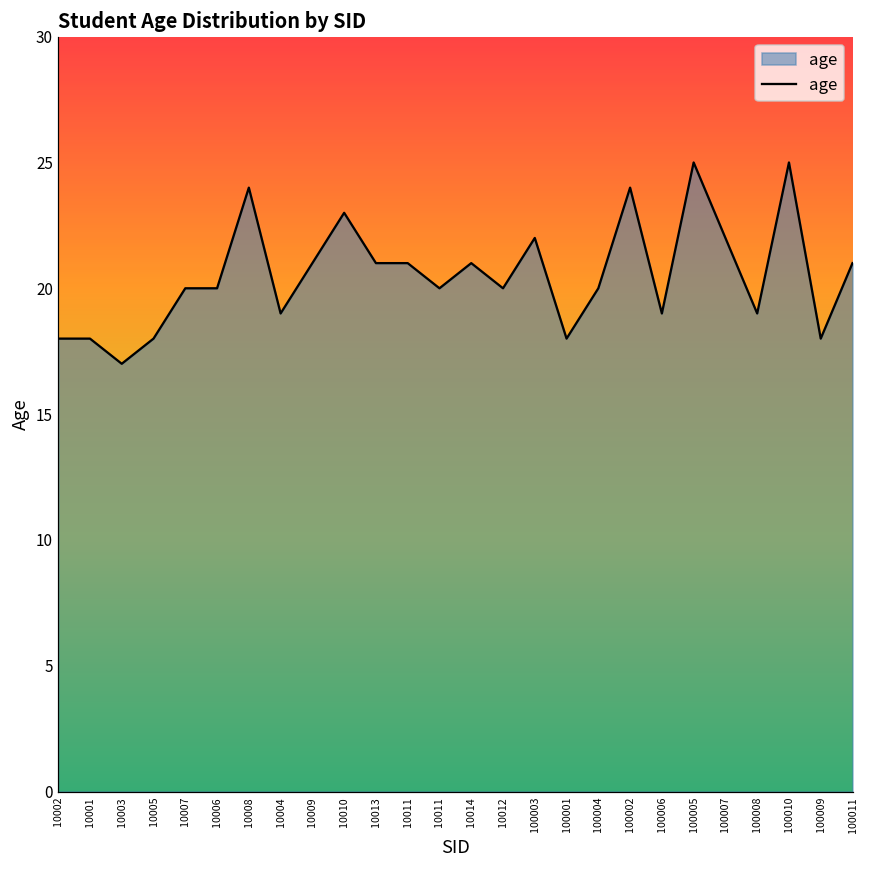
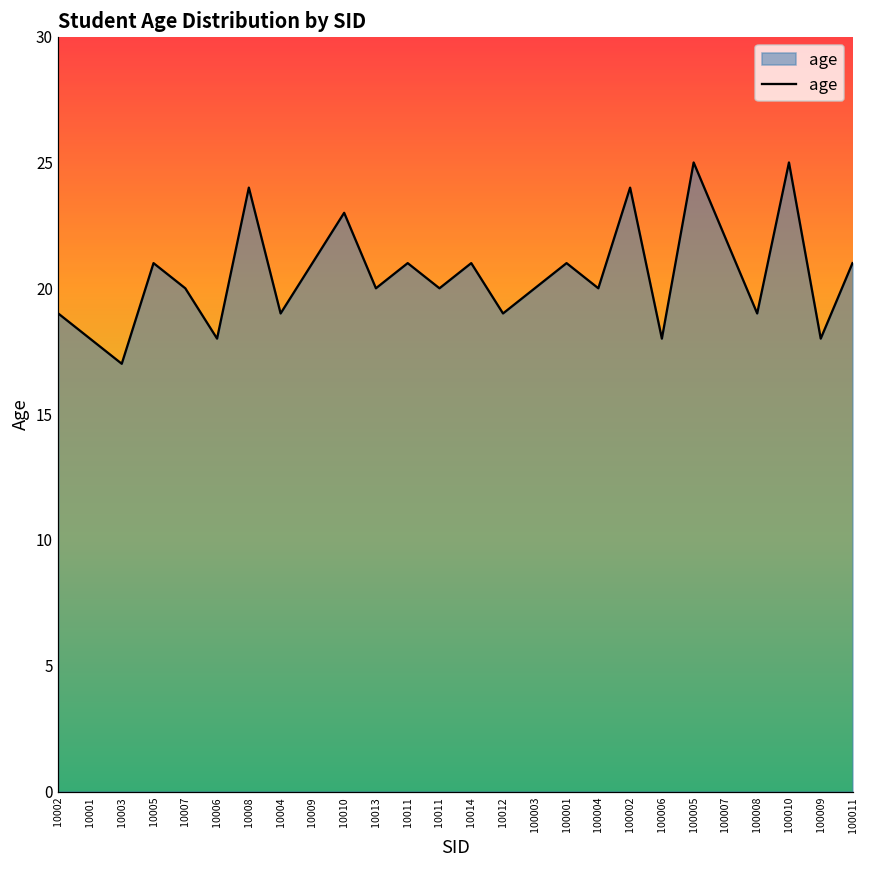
  {
-   "10002": 18,
+   "10002": 19,
    "10001": 18,
    "10003": 17,
-   "10005": 18,
+   "10005": 21,
    "10007": 20,
-   "10006": 20,
+   "10006": 18,
    "10008": 24,
    "10004": 19,
    "10009": 21,
    "10010": 23,
-   "10013": 21,
+   "10013": 20,
    "10014": 21,
-   "10012": 20,
-   "100003": 22,
-   "100001": 18,
+   "10012": 19,
+   "100003": 20,
+   "100001": 21,
    "100004": 20,
    "100002": 24,
-   "100006": 19,
+   "100006": 18,
    "100005": 25,
    "100007": 22,
    "100008": 19,
    "100010": 25,
    "100009": 18,
    "100011": 21
  }
